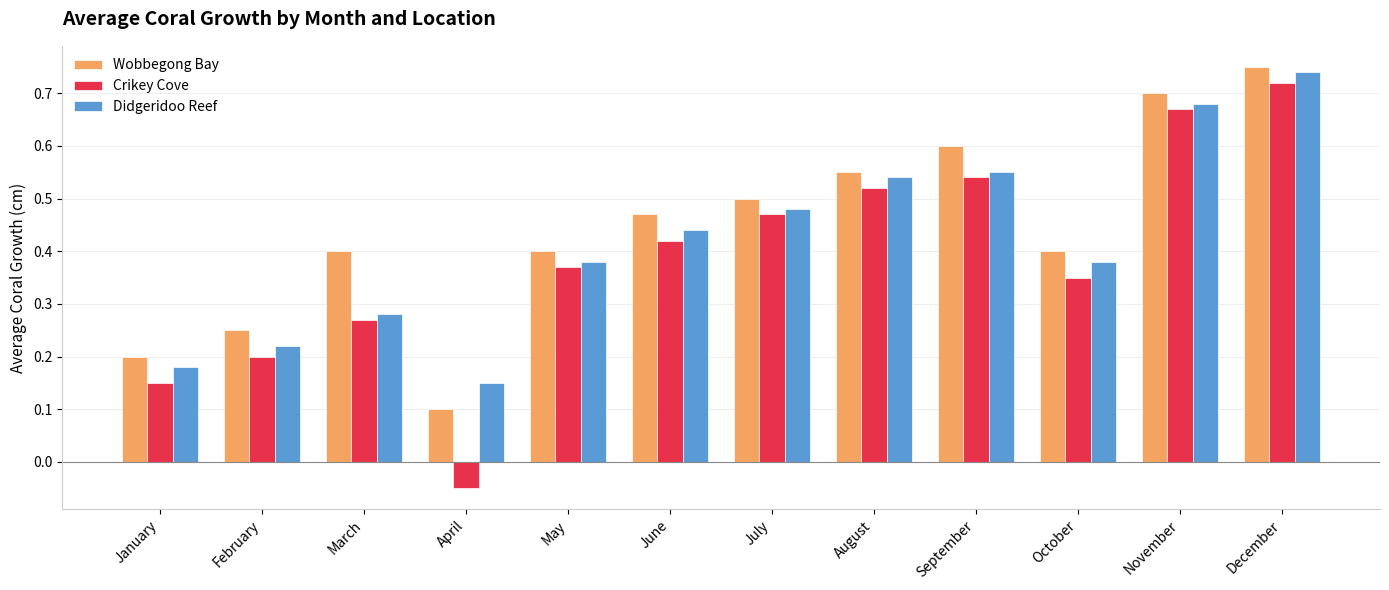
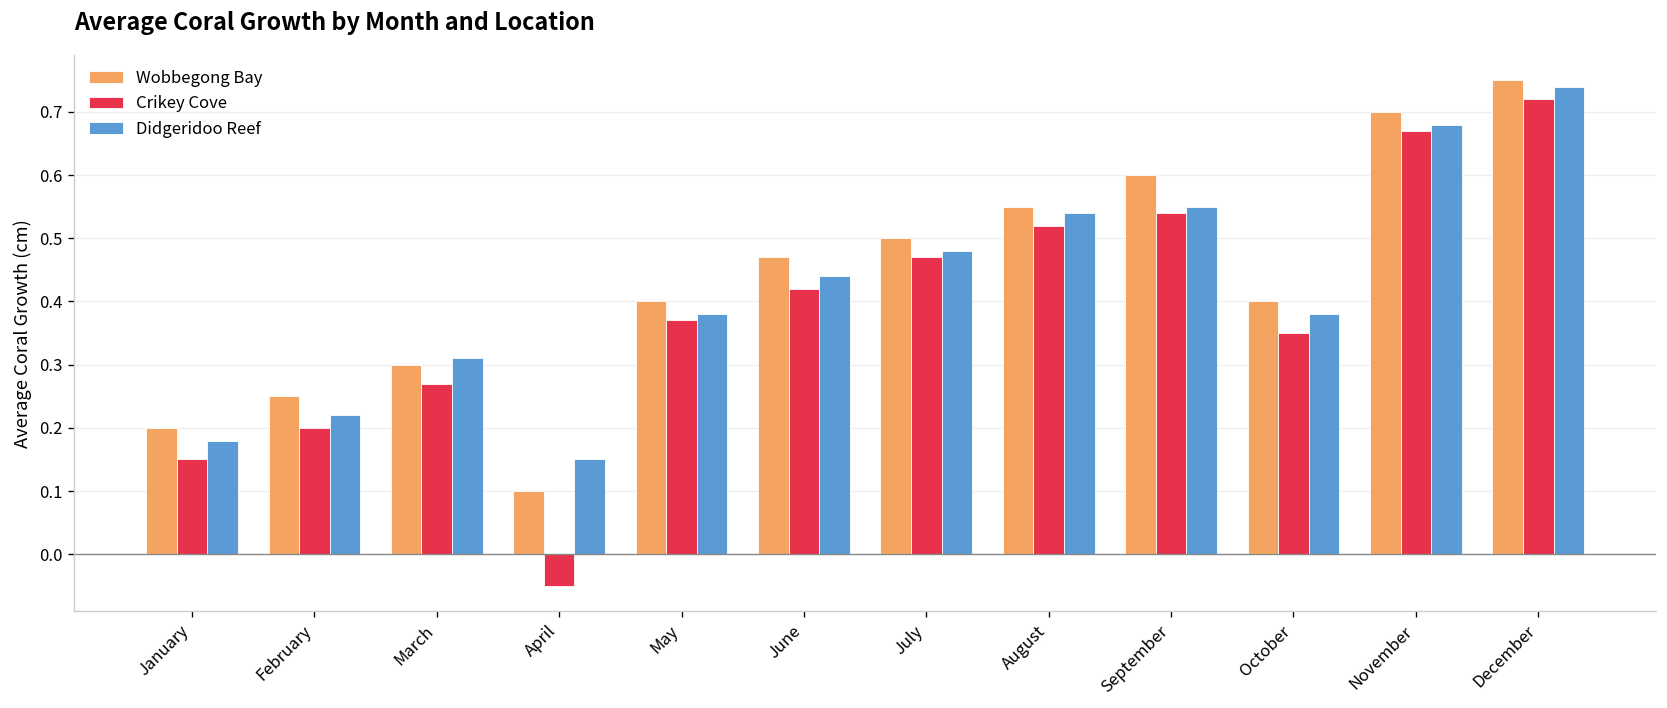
  {
    "Wobbegong Bay": {
      "January": 0.2,
      "February": 0.25,
-     "March": 0.4,
+     "March": 0.3,
      "April": 0.1,
      "May": 0.4,
      "June": 0.47,
      "July": 0.5,
      "August": 0.55,
      "September": 0.6,
      "October": 0.4,
      "November": 0.7,
      "December": 0.75
    },
    "Crikey Cove": {
      "January": 0.15,
      "February": 0.20,
      "March": 0.27,
      "April": -0.05,
      "May": 0.37,
      "June": 0.42,
      "July": 0.47,
      "August": 0.52,
      "September": 0.54,
      "October": 0.35,
      "November": 0.67,
      "December": 0.72
    },
    "Didgeridoo Reef": {
      "January": 0.18,
      "February": 0.22,
-     "March": 0.28,
+     "March": 0.31,
      "April": 0.15,
      "May": 0.38,
      "June": 0.44,
      "July": 0.48,
      "August": 0.54,
      "September": 0.55,
      "October": 0.38,
      "November": 0.68,
      "December": 0.74
    }
  }
